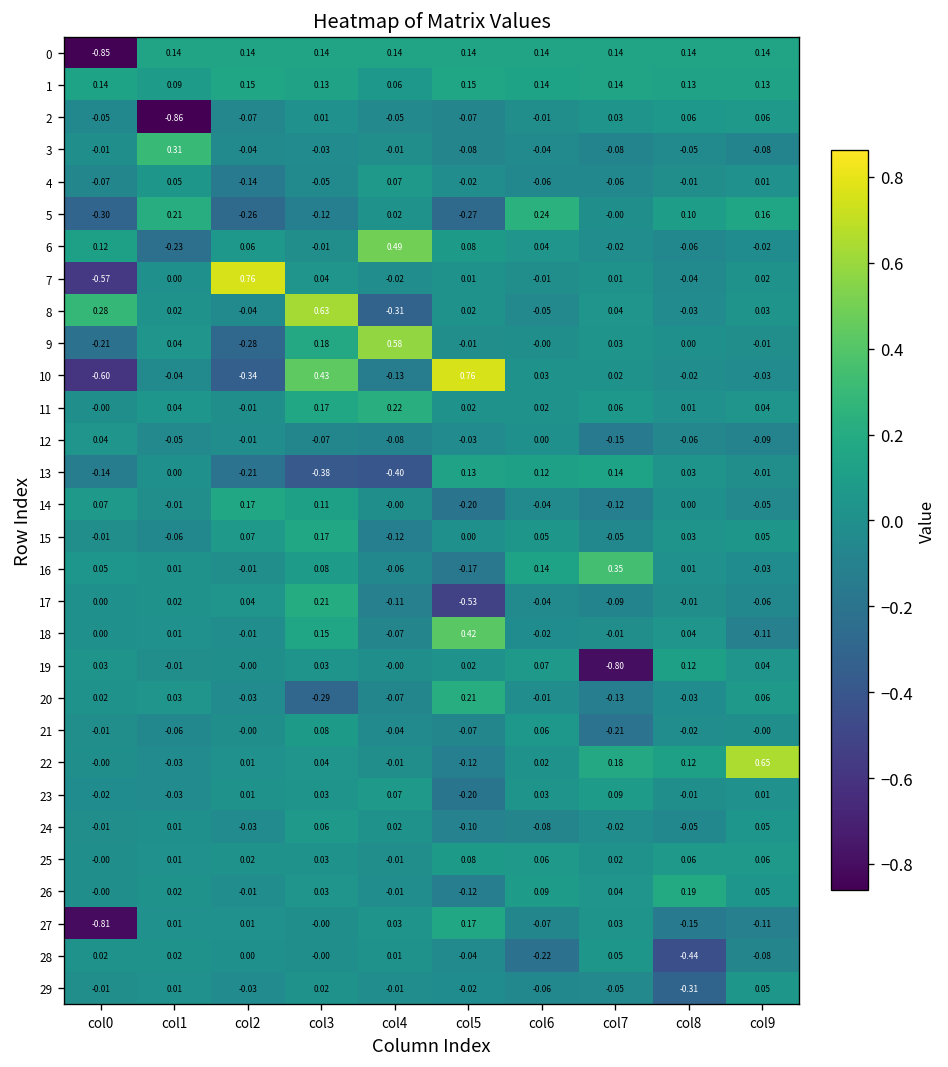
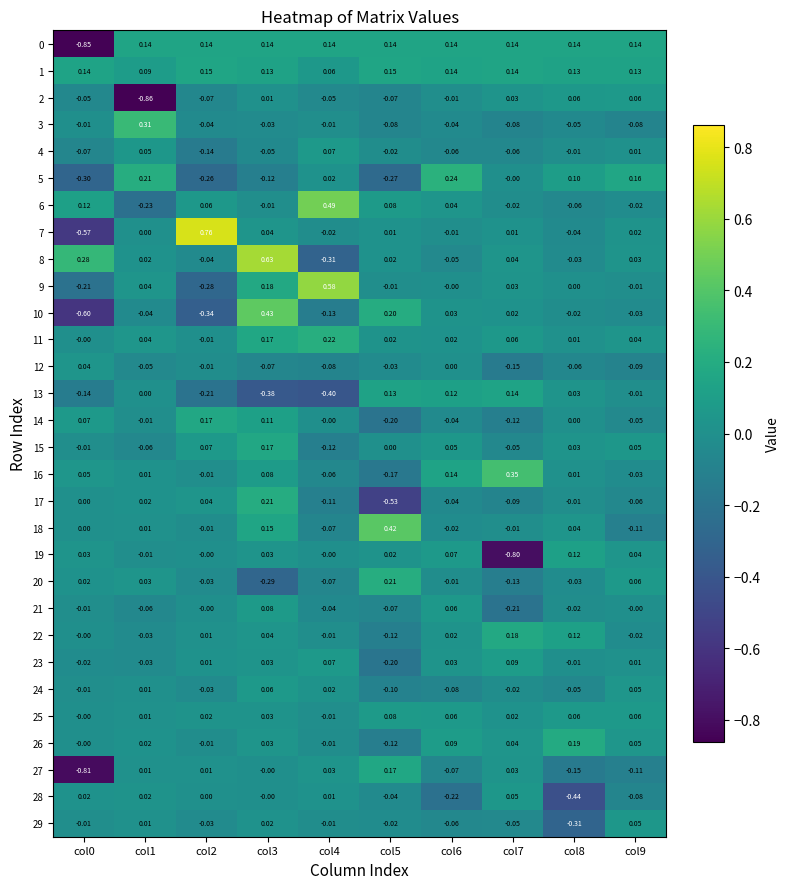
  {
    "10": {
      "col0": -0.60,
      "col1": -0.04,
      "col2": -0.34,
      "col3": 0.43,
      "col4": -0.13,
-     "col5": 0.76,
+     "col5": 0.20,
      "col6": 0.03,
      "col7": 0.02,
      "col8": -0.02,
      "col9": -0.03
    },
    "22": {
      "col0": -0.00,
      "col1": -0.03,
      "col2": 0.01,
      "col3": 0.04,
      "col4": -0.01,
      "col5": -0.12,
      "col6": 0.02,
      "col7": 0.18,
      "col8": 0.12,
-     "col9": 0.65
+     "col9": -0.02
    }
  }
